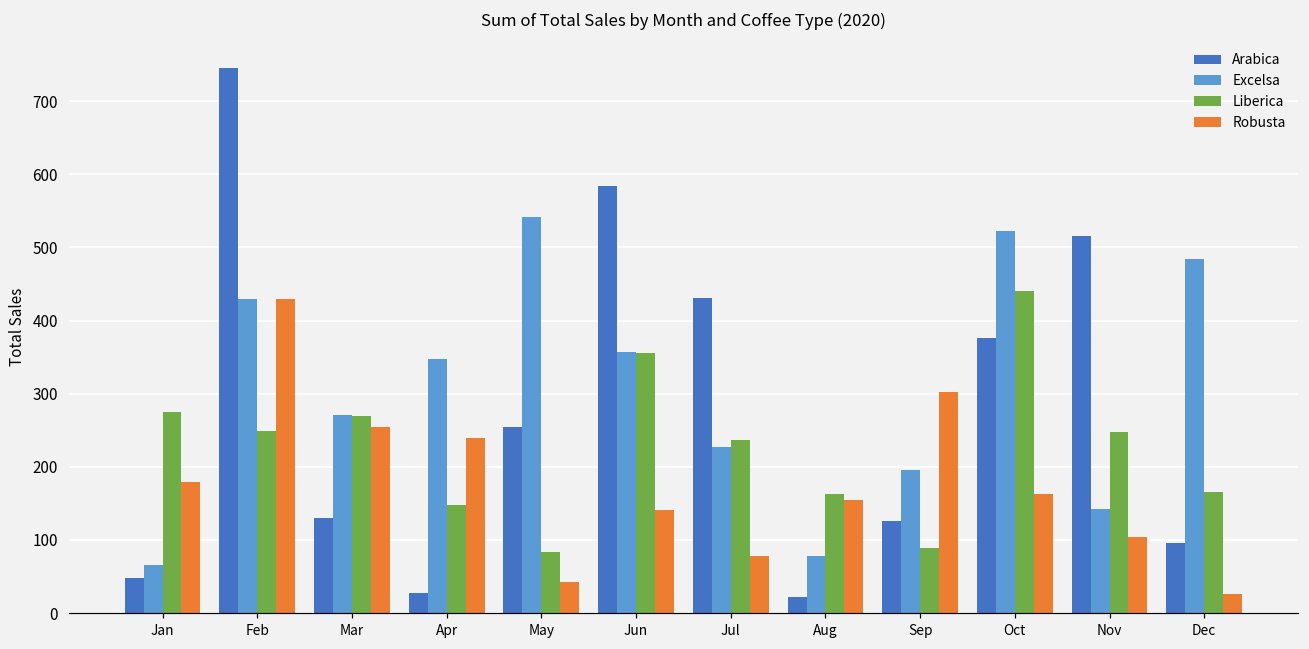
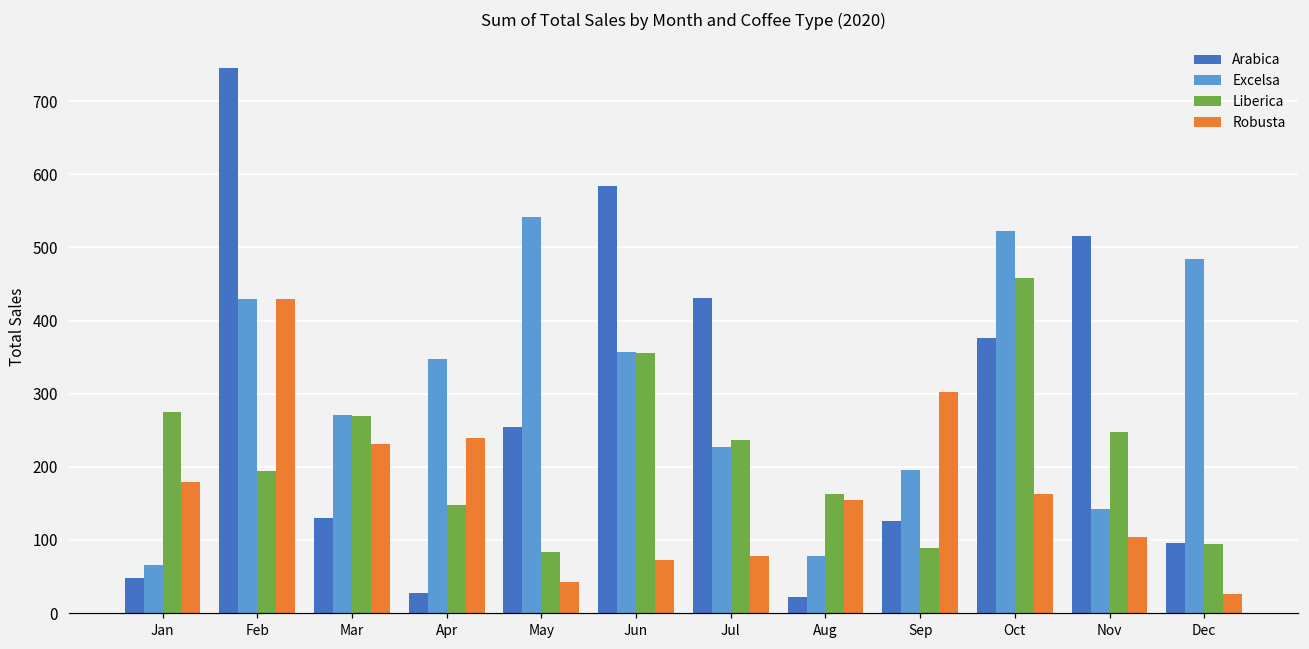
  {
    "Liberica": {
      "Jan": 270,
-     "Feb": 250,
+     "Feb": 190,
      "Mar": 270,
      "Apr": 150,
      "May": 80,
      "Jun": 360,
      "Jul": 240,
      "Aug": 160,
      "Sep": 90,
-     "Oct": 440,
+     "Oct": 460,
      "Nov": 250,
-     "Dec": 170
+     "Dec": 90
    },
    "Robusta": {
      "Jan": 180,
      "Feb": 430,
-     "Mar": 250,
+     "Mar": 230,
      "Apr": 240,
      "May": 40,
-     "Jun": 140,
+     "Jun": 70,
      "Jul": 80,
      "Aug": 150,
      "Sep": 300,
      "Oct": 160,
      "Nov": 100,
      "Dec": 30
    }
  }
